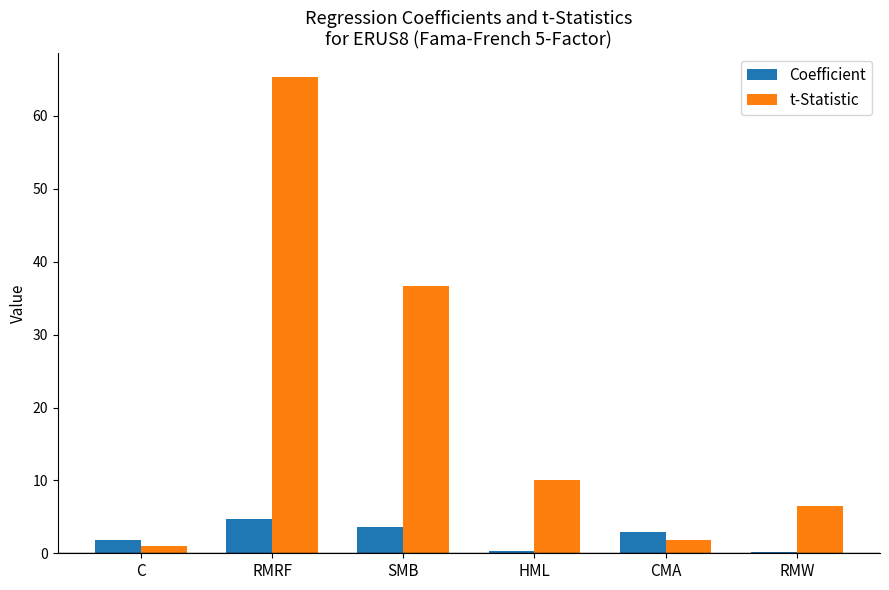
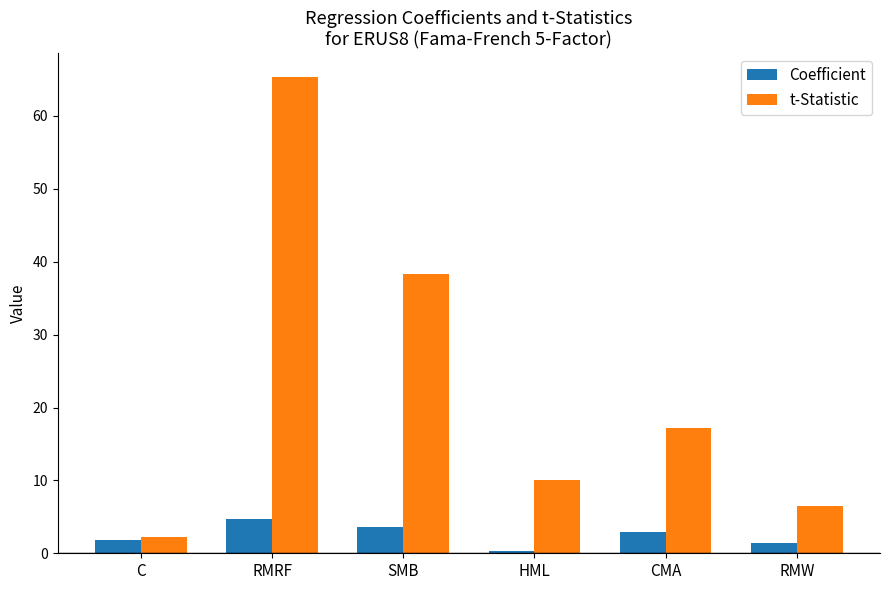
  {
    "Coefficient": {
      "C": 2,
      "RMRF": 5,
      "SMB": 4,
      "CMA": 3,
-     "RMW": 0
+     "RMW": 1
    },
    "t-Statistic": {
-     "C": 1,
+     "C": 2,
      "RMRF": 65,
-     "SMB": 37,
+     "SMB": 38,
      "HML": 10,
-     "CMA": 2,
+     "CMA": 17,
      "RMW": 7
    }
  }
